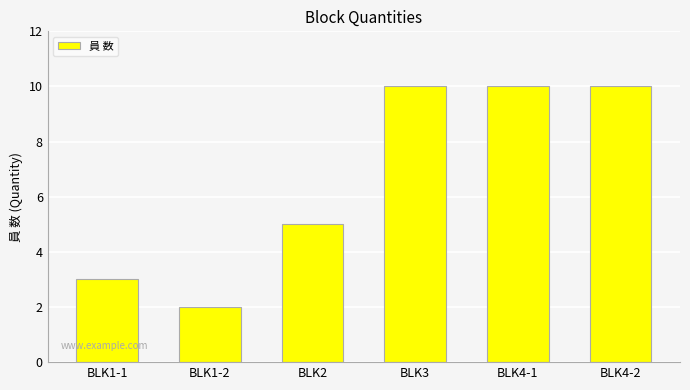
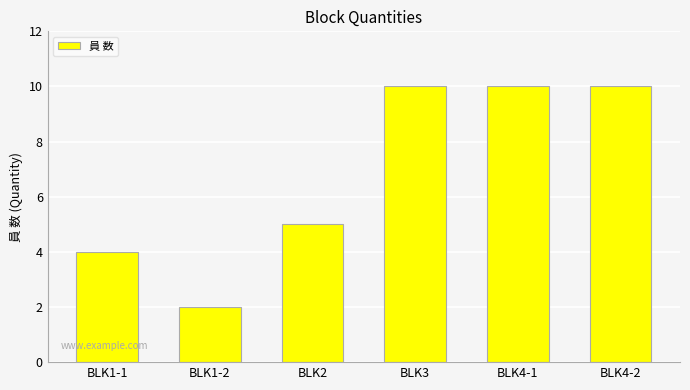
  {
-   "BLK1-1": 3,
+   "BLK1-1": 4,
    "BLK1-2": 2,
    "BLK2": 5,
    "BLK3": 10,
    "BLK4-1": 10,
    "BLK4-2": 10
  }
